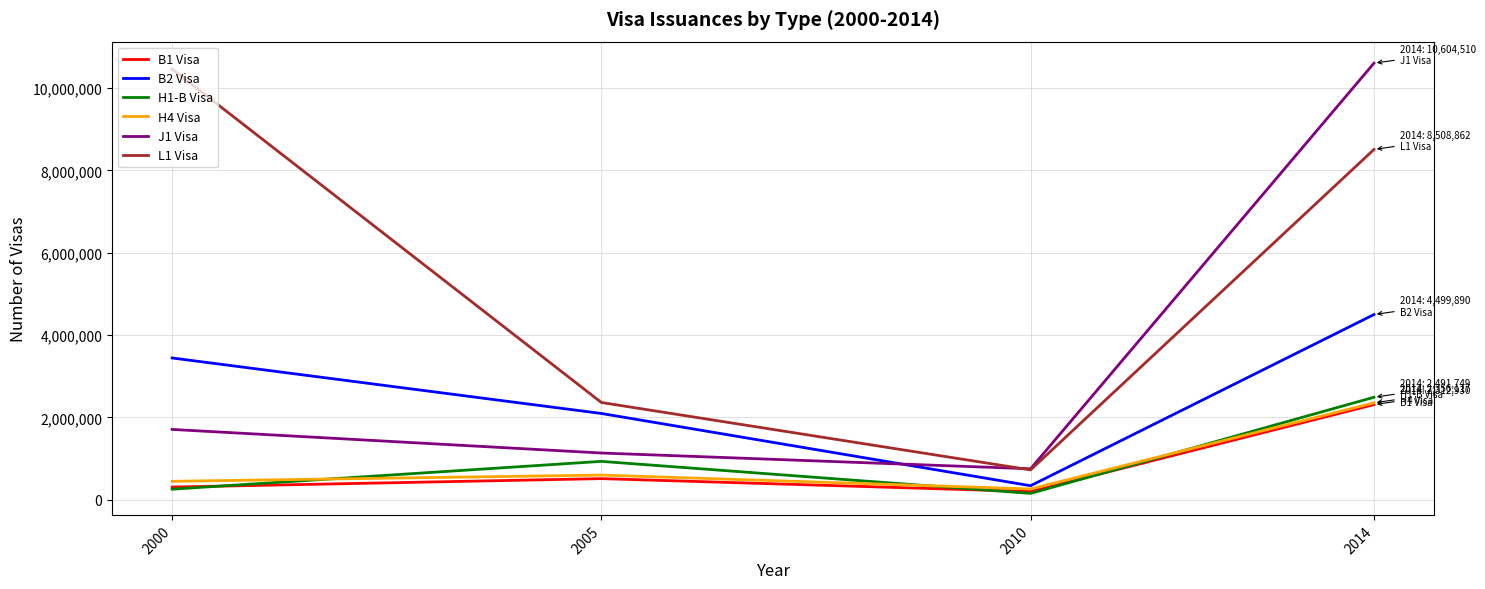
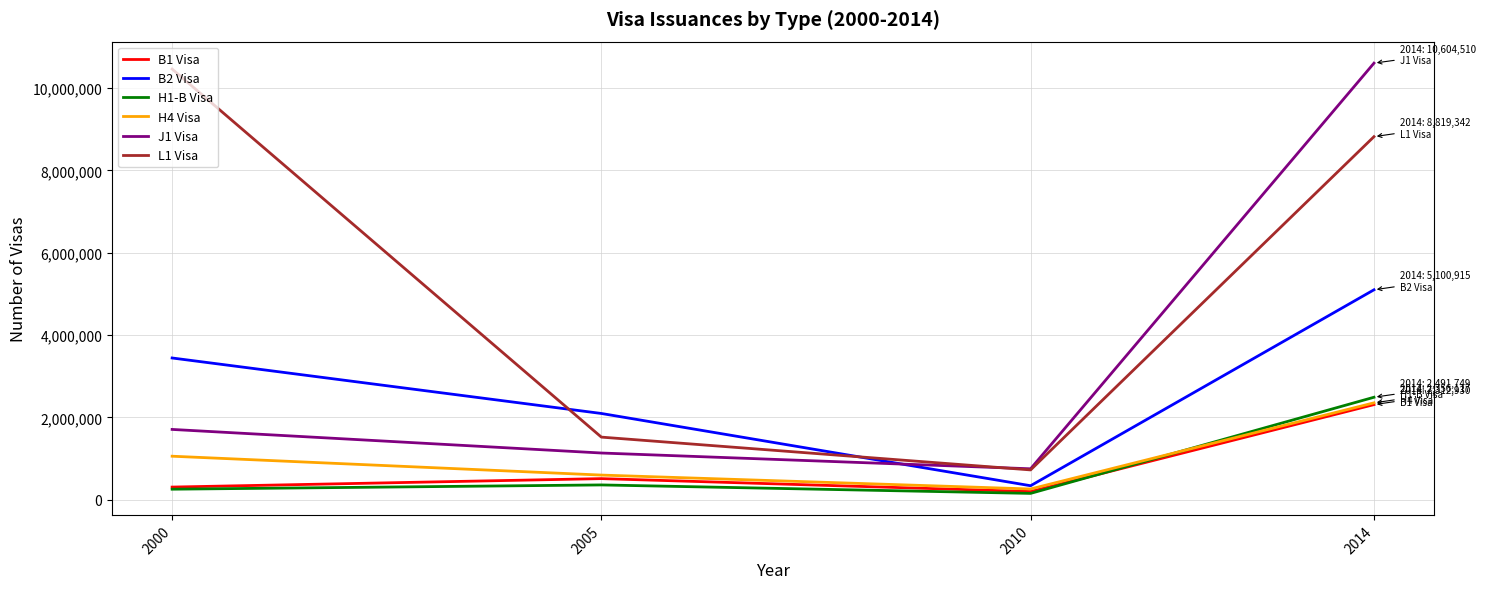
  {
    "B1 Visa": {
      "2005": "500,000"
    },
    "B2 Visa": {
-     "2014": "4,499,890"
+     "2014": "5,100,915"
    },
    "H1-B Visa": {
-     "2005": "900,000"
+     "2005": "400,000"
    },
    "H4 Visa": {
-     "2000": "500,000",
+     "2000": "1,100,000",
      "2005": "600,000"
    },
    "J1 Visa": {
      "2014": "10,604,510"
    },
    "L1 Visa": {
-     "2005": "2,400,000",
-     "2014": "8,508,862"
+     "2005": "1,500,000",
+     "2014": "8,819,342"
    }
  }
